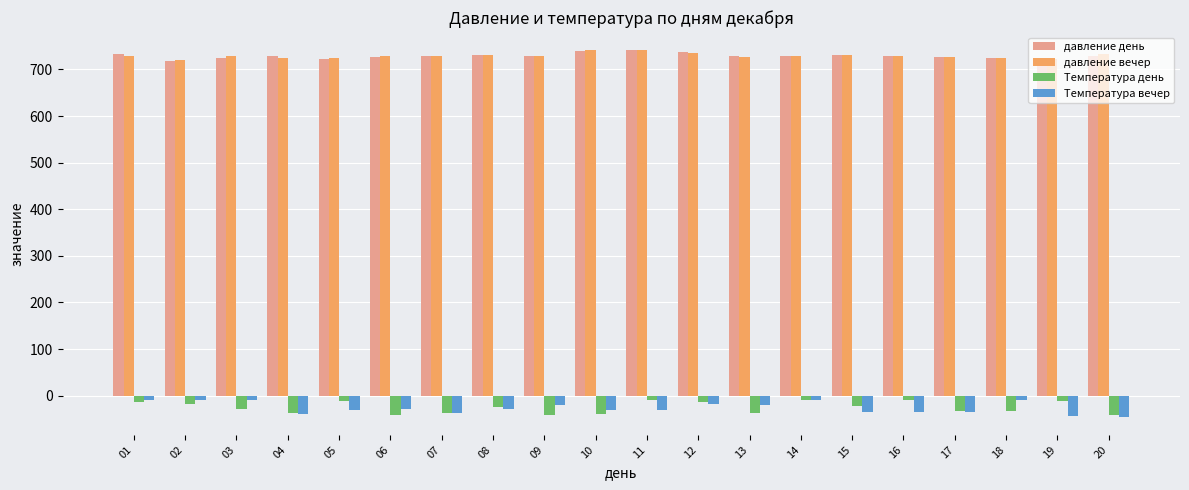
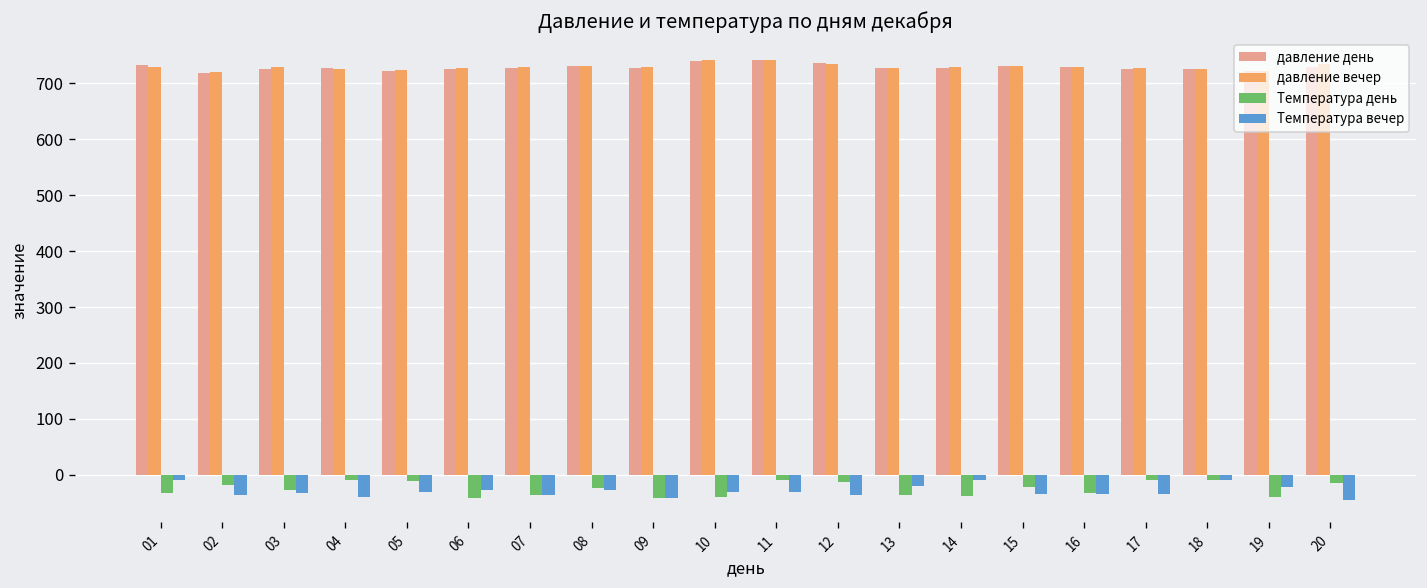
  {
    "Температура день": {
-     "01": -10,
+     "01": -30,
      "02": -20,
      "03": -30,
-     "04": -40,
+     "04": -10,
      "05": -10,
      "06": -40,
      "07": -40,
      "08": -20,
      "09": -40,
      "10": -40,
      "11": -10,
      "12": -10,
      "13": -40,
-     "14": -10,
+     "14": -40,
      "15": -20,
-     "16": -10,
-     "17": -30,
-     "18": -30,
-     "19": -10,
-     "20": -40
+     "16": -30,
+     "17": -10,
+     "18": -10,
+     "19": -40,
+     "20": -10
    },
    "Температура вечер": {
      "01": -10,
-     "02": -10,
-     "03": -10,
+     "02": -40,
+     "03": -30,
      "04": -40,
      "05": -30,
      "06": -30,
      "07": -40,
      "08": -30,
-     "09": -20,
+     "09": -40,
      "10": -30,
      "11": -30,
-     "12": -20,
+     "12": -40,
      "13": -20,
      "14": -10,
      "15": -40,
      "16": -40,
      "17": -40,
      "18": -10,
-     "19": -40,
+     "19": -20,
      "20": -50
    }
  }
